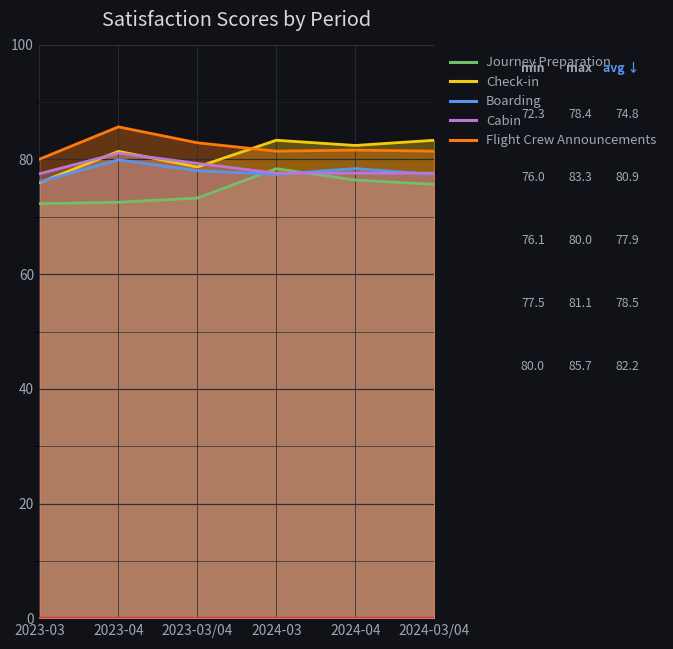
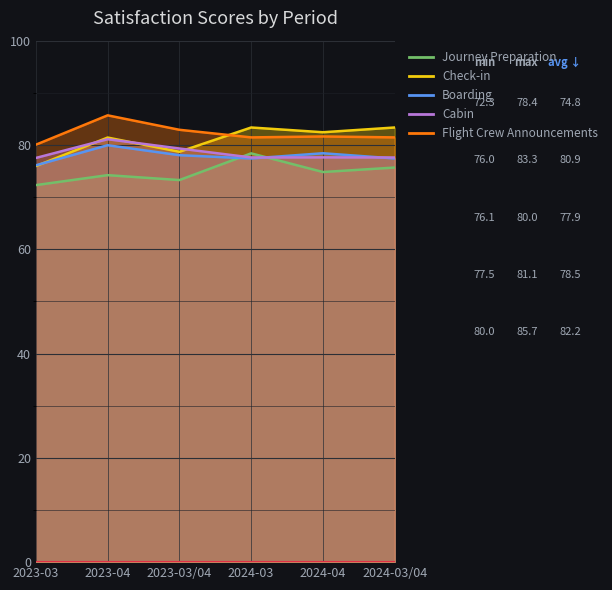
  {
    "Journey Preparation": {
      "2023-03": 72,
-     "2023-04": 73,
+     "2023-04": 74,
      "2023-03/04": 73,
      "2024-03": 78,
-     "2024-04": 76,
+     "2024-04": 75,
      "2024-03/04": 76
    }
  }
